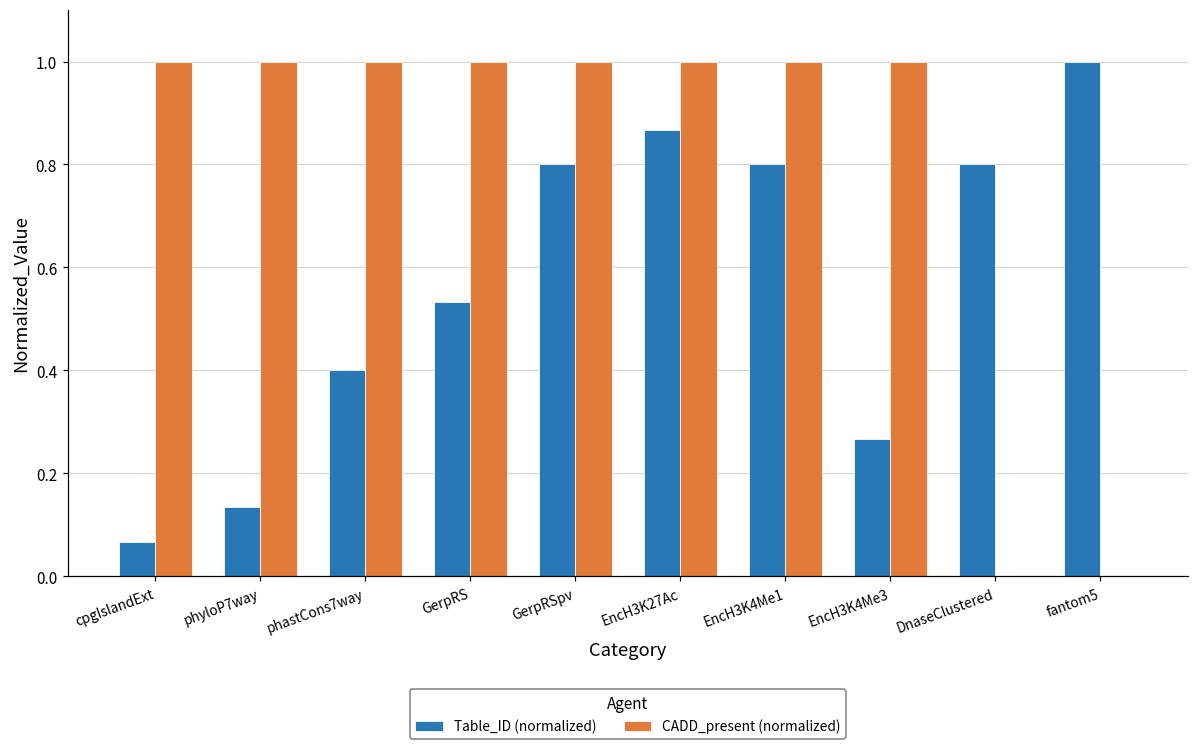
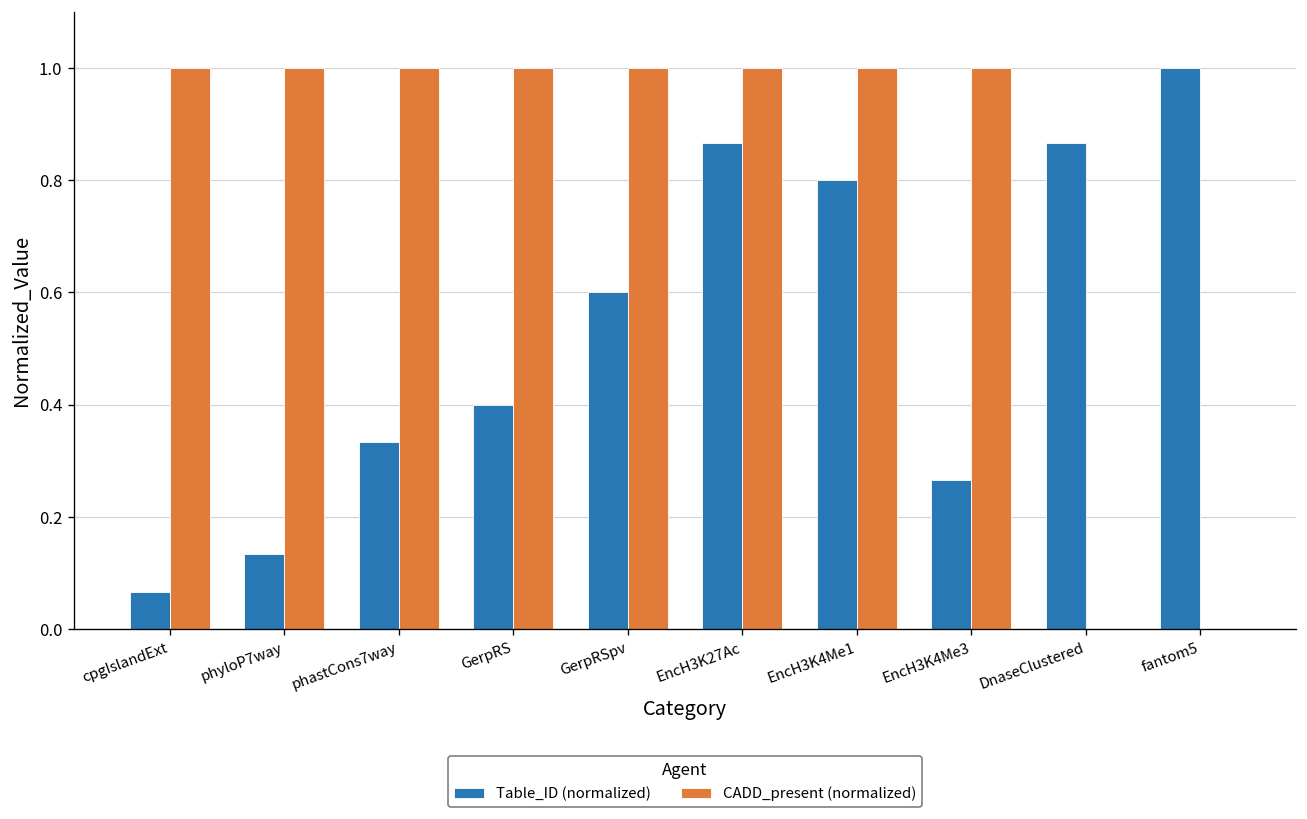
  {
    "Table_ID (normalized)": {
      "cpgIslandExt": 0.07,
      "phyloP7way": 0.13,
-     "phastCons7way": 0.40,
-     "GerpRS": 0.53,
-     "GerpRSpv": 0.80,
+     "phastCons7way": 0.33,
+     "GerpRS": 0.40,
+     "GerpRSpv": 0.60,
      "EncH3K27Ac": 0.87,
      "EncH3K4Me1": 0.80,
      "EncH3K4Me3": 0.27,
-     "DnaseClustered": 0.80,
+     "DnaseClustered": 0.87,
      "fantom5": 1.00
    },
    "CADD_present (normalized)": {
      "cpgIslandExt": 1.00,
      "phyloP7way": 1.00,
      "phastCons7way": 1.00,
      "GerpRS": 1.00,
      "GerpRSpv": 1.00,
      "EncH3K27Ac": 1.00,
      "EncH3K4Me1": 1.00,
      "EncH3K4Me3": 1.00,
      "DnaseClustered": 0.00,
      "fantom5": 0.00
    }
  }
